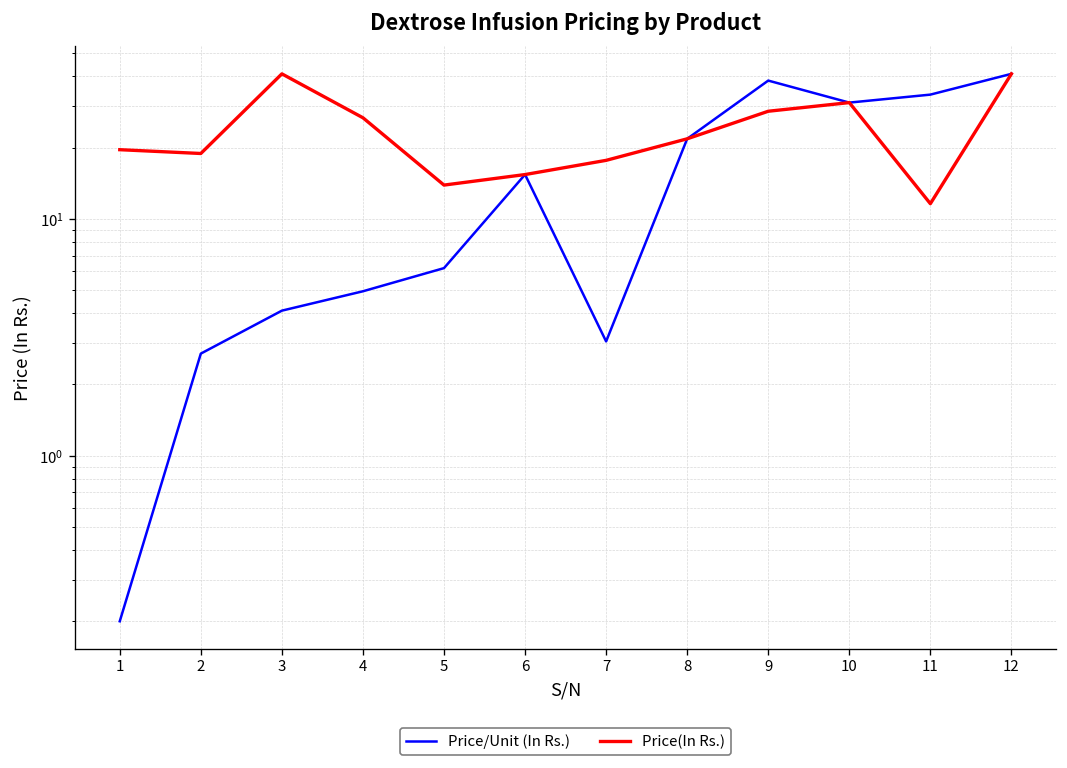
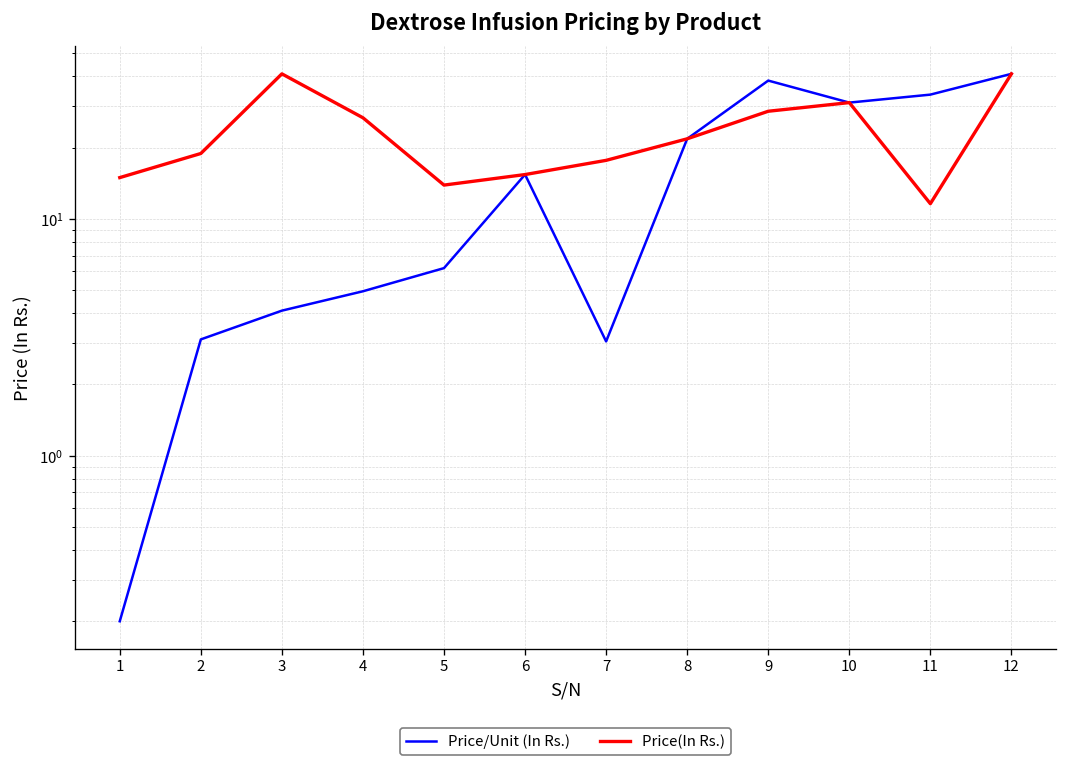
  {
    "Price/Unit (In Rs.)": {
      "1": 0.2,
-     "2": 2.7,
+     "2": 3.1,
      "3": 4.1,
      "4": 5.0,
      "5": 6.2,
      "7": 3.0,
      "9": 38,
      "11": 34
    },
    "Price(In Rs.)": {
-     "1": 20,
+     "1": 15,
      "2": 19,
      "3": 41,
      "4": 27,
      "5": 14,
      "7": 18,
      "9": 29,
      "11": 12
    }
  }
